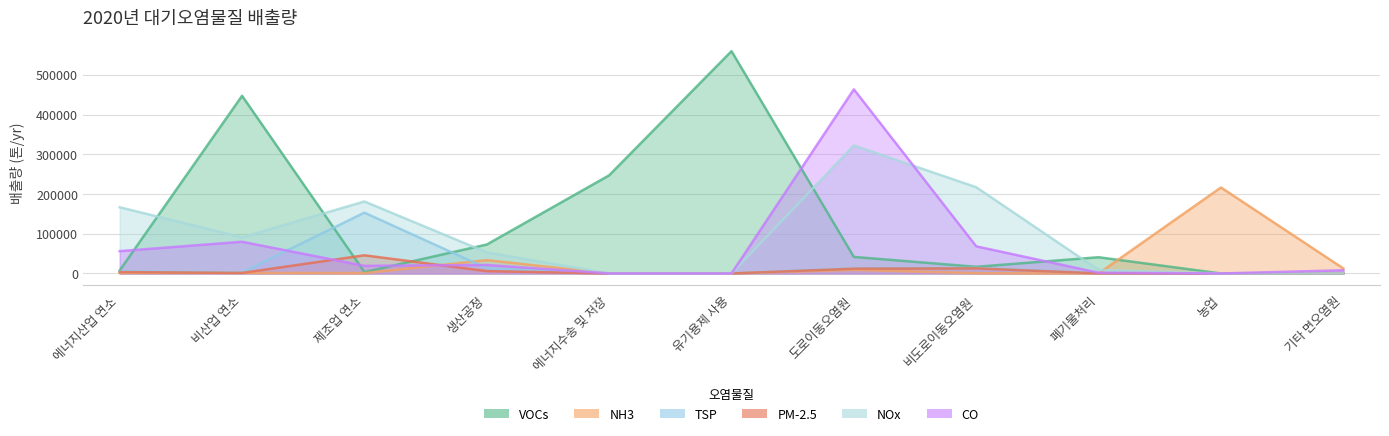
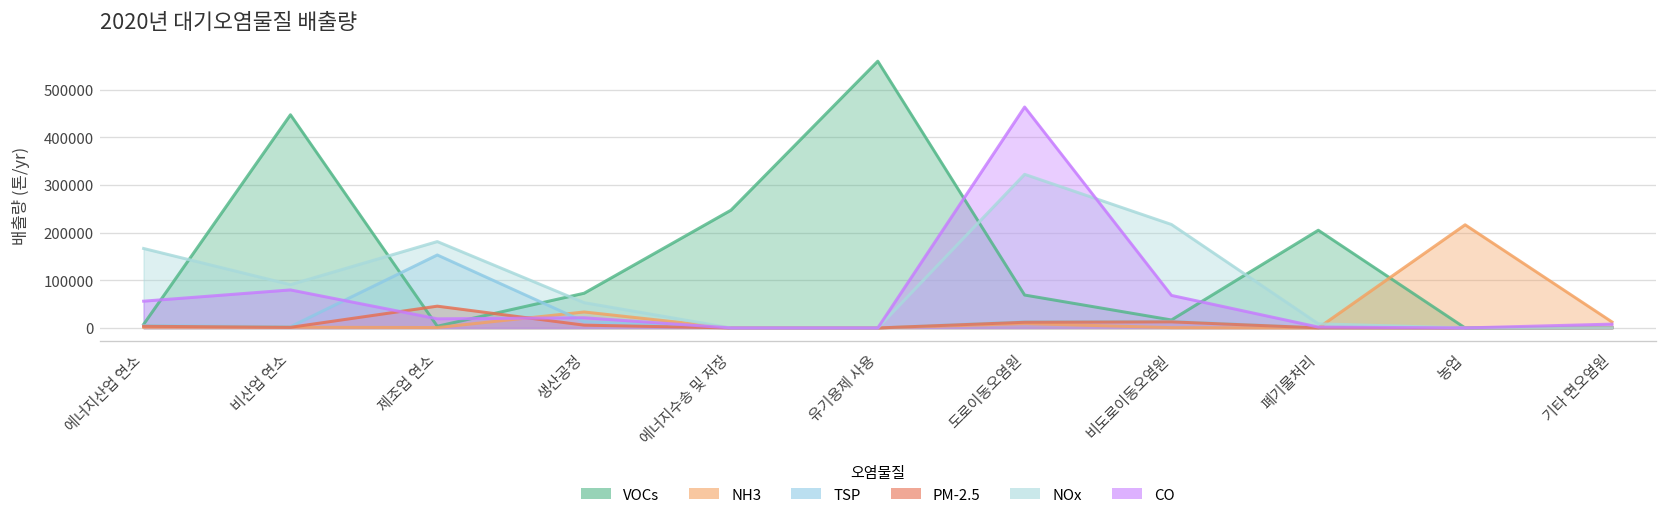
  {
    "VOCs": {
      "비산업 연소": 450000,
      "생산공정": 70000,
      "에너지수송 및 저장": 250000,
      "유기용제 사용": 560000,
-     "도로이동오염원": 40000,
-     "폐기물처리": 40000
+     "도로이동오염원": 70000,
+     "폐기물처리": 210000
    }
  }
